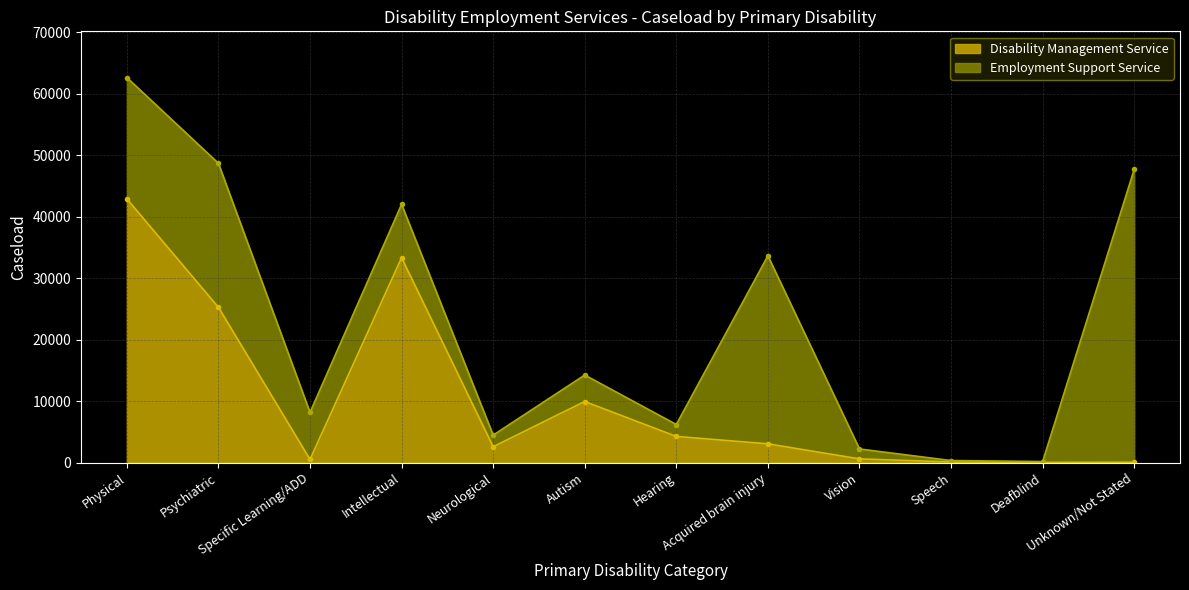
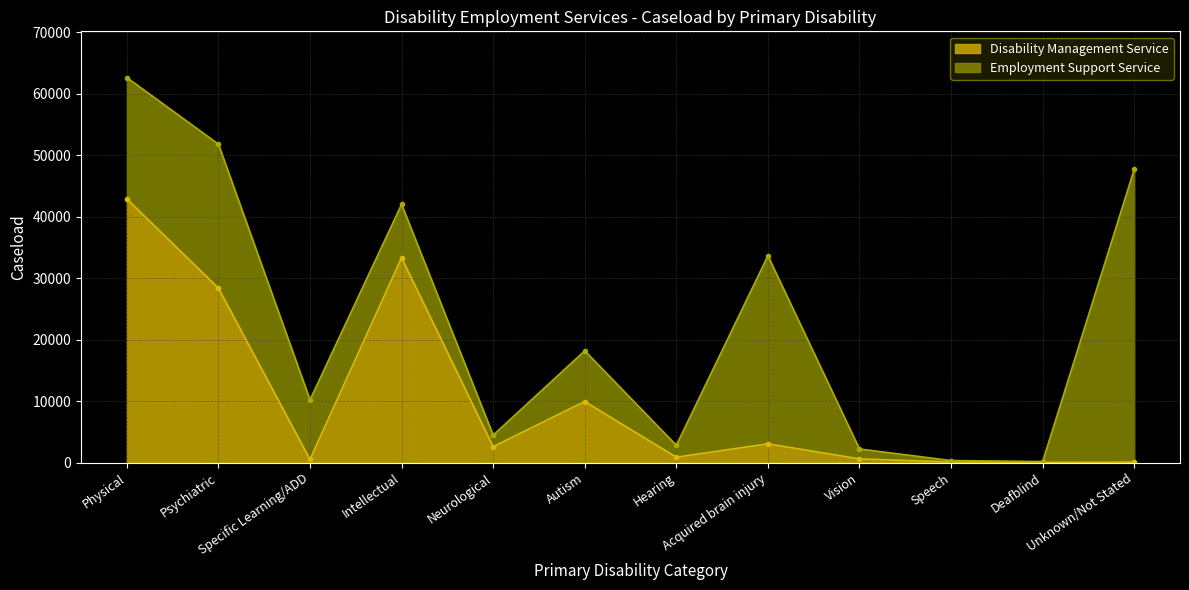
  {
    "Disability Management Service": {
      "Physical": 43000,
-     "Psychiatric": 25000,
+     "Psychiatric": 28000,
      "Specific Learning/ADD": 1000,
      "Intellectual": 33000,
      "Neurological": 3000,
      "Autism": 10000,
-     "Hearing": 4000,
+     "Hearing": 1000,
      "Acquired brain injury": 3000,
      "Vision": 1000,
      "Unknown/Not Stated": 0
    },
    "Employment Support Service": {
      "Physical": 20000,
      "Psychiatric": 23000,
-     "Specific Learning/ADD": 8000,
+     "Specific Learning/ADD": 10000,
      "Intellectual": 9000,
      "Neurological": 2000,
-     "Autism": 4000,
+     "Autism": 8000,
      "Hearing": 2000,
      "Acquired brain injury": 31000,
      "Vision": 2000,
      "Unknown/Not Stated": 48000
    }
  }
